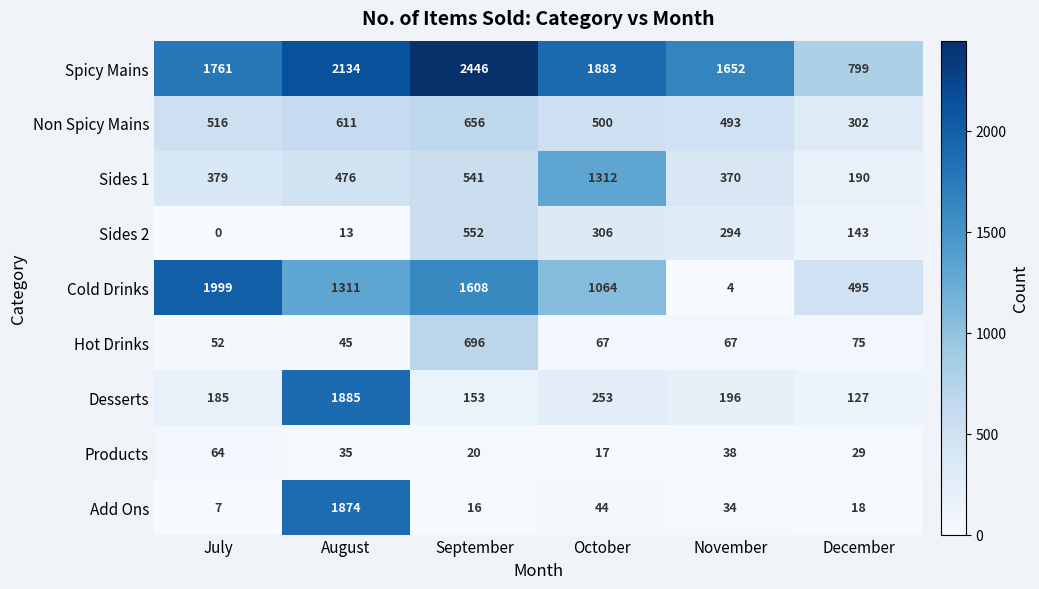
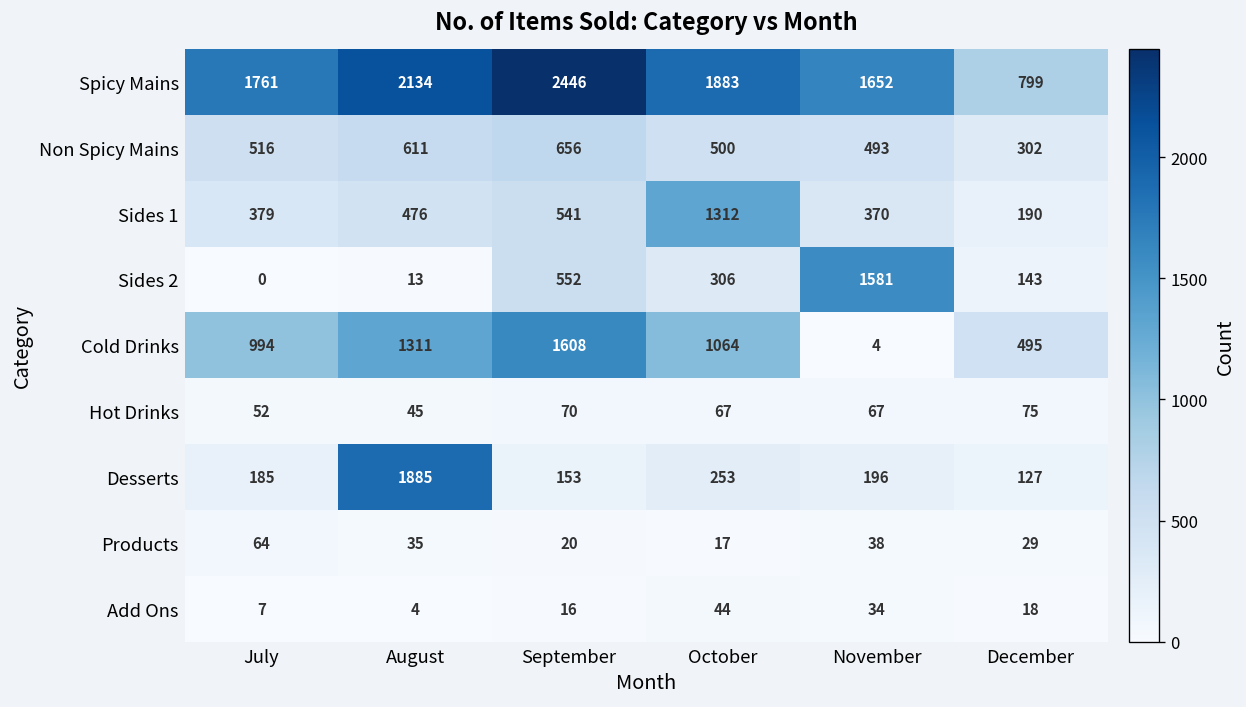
  {
    "Spicy Mains": {
      "July": 1761,
      "August": 2134,
      "September": 2446,
      "October": 1883,
      "November": 1652,
      "December": 799
    },
    "Non Spicy Mains": {
      "July": 516,
      "August": 611,
      "September": 656,
      "October": 500,
      "November": 493,
      "December": 302
    },
    "Sides 1": {
      "July": 379,
      "August": 476,
      "September": 541,
      "October": 1312,
      "November": 370,
      "December": 190
    },
    "Sides 2": {
      "July": 0,
      "August": 13,
      "September": 552,
      "October": 306,
-     "November": 294,
+     "November": 1581,
      "December": 143
    },
    "Cold Drinks": {
-     "July": 1999,
+     "July": 994,
      "August": 1311,
      "September": 1608,
      "October": 1064,
      "November": 4,
      "December": 495
    },
    "Hot Drinks": {
      "July": 52,
      "August": 45,
-     "September": 696,
+     "September": 70,
      "October": 67,
      "November": 67,
      "December": 75
    },
    "Desserts": {
      "July": 185,
      "August": 1885,
      "September": 153,
      "October": 253,
      "November": 196,
      "December": 127
    },
    "Products": {
      "July": 64,
      "August": 35,
      "September": 20,
      "October": 17,
      "November": 38,
      "December": 29
    },
    "Add Ons": {
      "July": 7,
-     "August": 1874,
+     "August": 4,
      "September": 16,
      "October": 44,
      "November": 34,
      "December": 18
    }
  }
